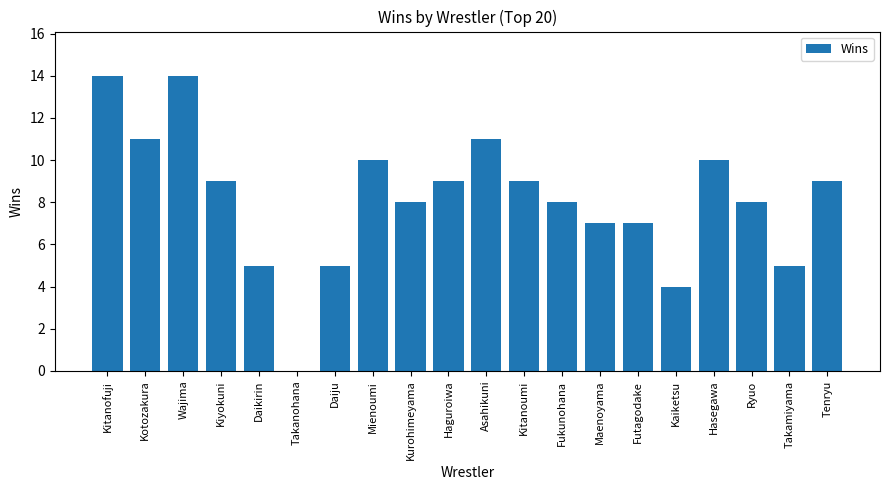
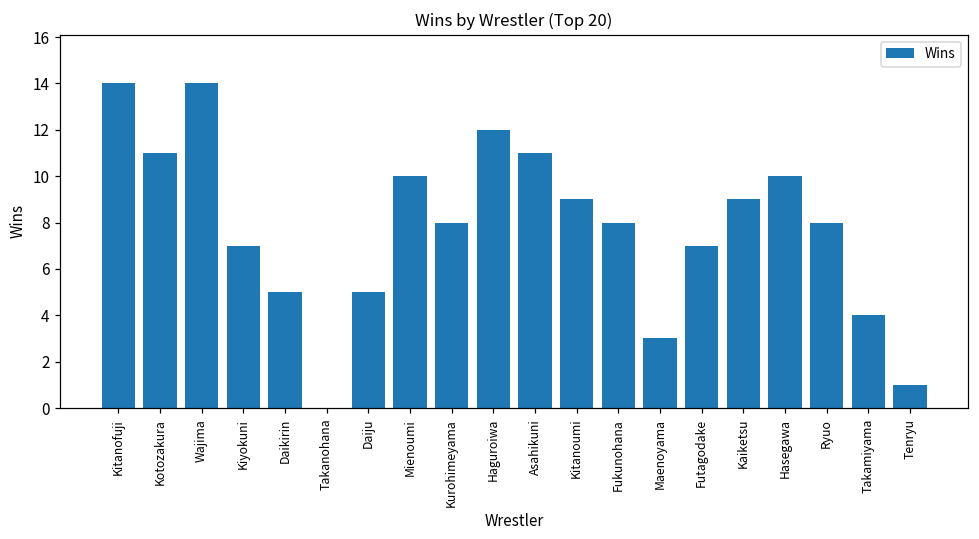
  {
    "Kitanofuji": 14,
    "Kotozakura": 11,
    "Wajima": 14,
-   "Kiyokuni": 9,
+   "Kiyokuni": 7,
    "Daikirin": 5,
    "Takanohana": 0,
    "Daiju": 5,
    "Mienoumi": 10,
    "Kurohimeyama": 8,
-   "Haguroiwa": 9,
+   "Haguroiwa": 12,
    "Asahikuni": 11,
    "Kitanoumi": 9,
    "Fukunohana": 8,
-   "Maenoyama": 7,
+   "Maenoyama": 3,
    "Futagodake": 7,
-   "Kaiketsu": 4,
+   "Kaiketsu": 9,
    "Hasegawa": 10,
    "Ryuo": 8,
-   "Takamiyama": 5,
-   "Tenryu": 9
+   "Takamiyama": 4,
+   "Tenryu": 1
  }
